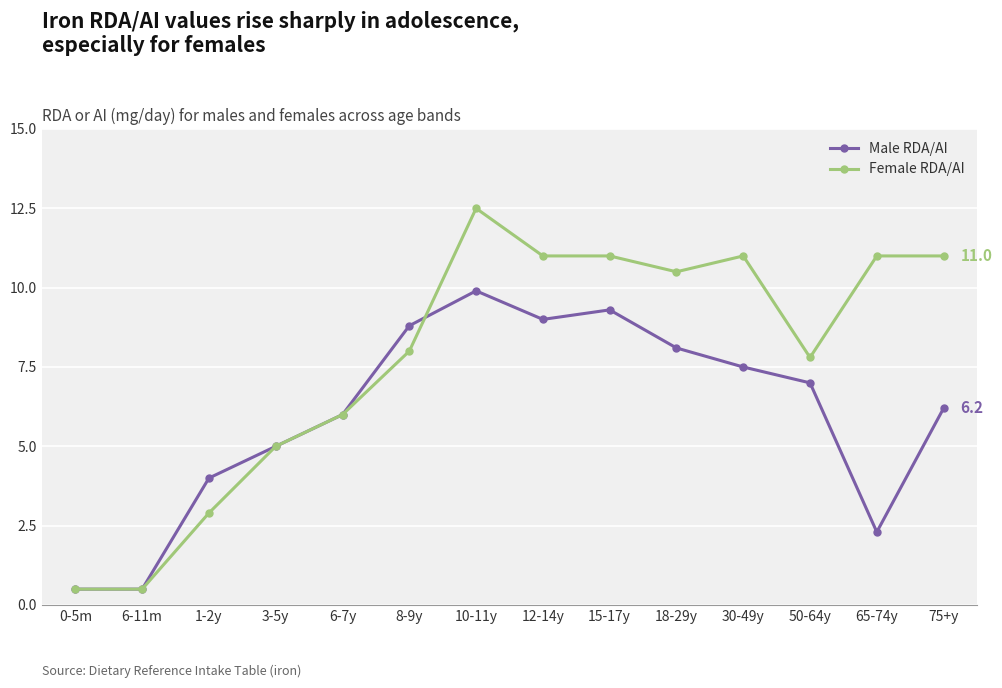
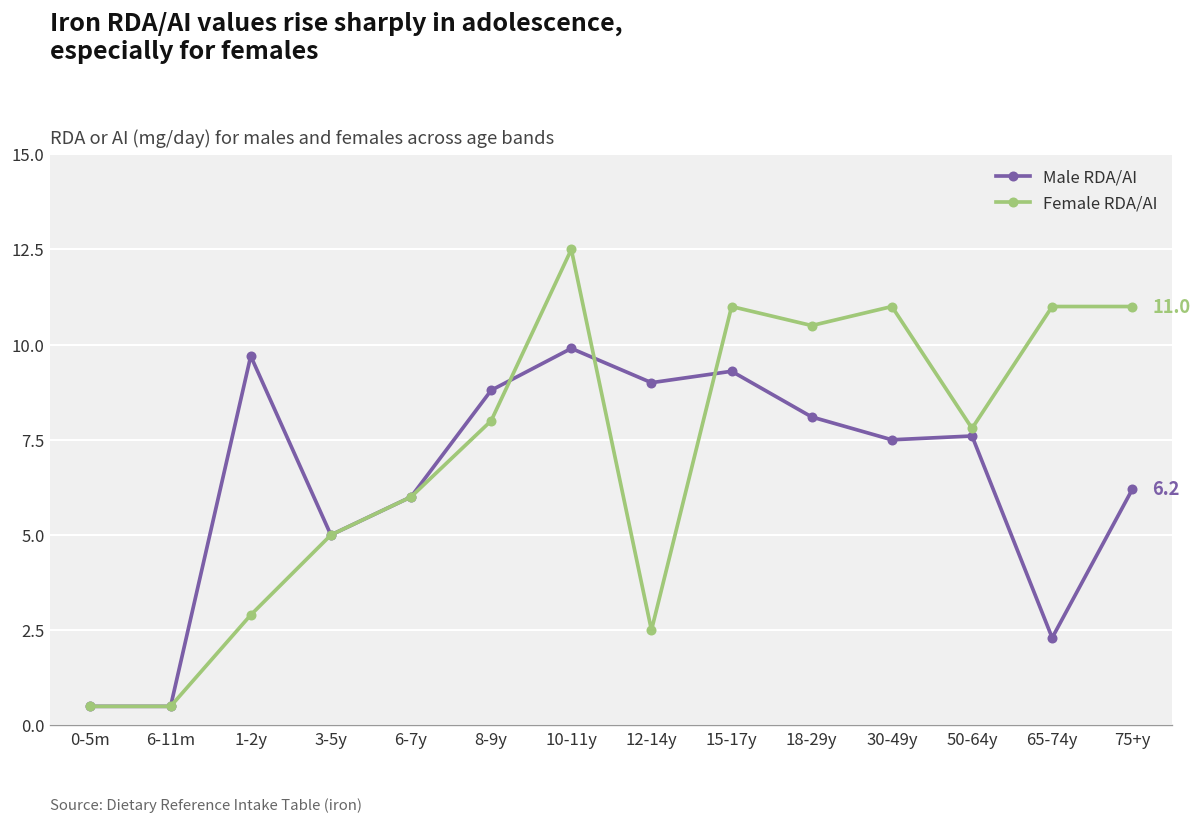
  {
    "Male RDA/AI": {
-     "1-2y": 4.0,
+     "1-2y": 9.7,
      "8-9y": 8.8,
      "10-11y": 9.9,
      "12-14y": 9.0,
      "15-17y": 9.3,
      "18-29y": 8.1,
      "30-49y": 7.5,
-     "50-64y": 7.0,
+     "50-64y": 7.6,
      "65-74y": 2.3
    },
    "Female RDA/AI": {
      "1-2y": 2.9,
      "8-9y": 8.0,
      "10-11y": 12.5,
-     "12-14y": 11.0,
+     "12-14y": 2.5,
      "15-17y": 11.0,
      "18-29y": 10.5,
      "30-49y": 11.0,
      "50-64y": 7.8,
      "65-74y": 11.0
    }
  }
